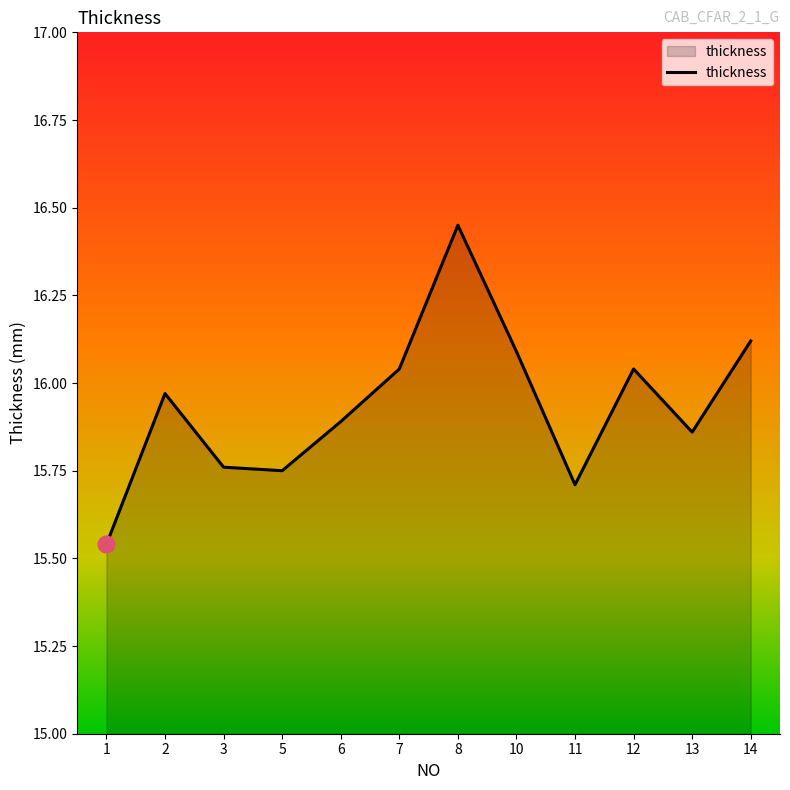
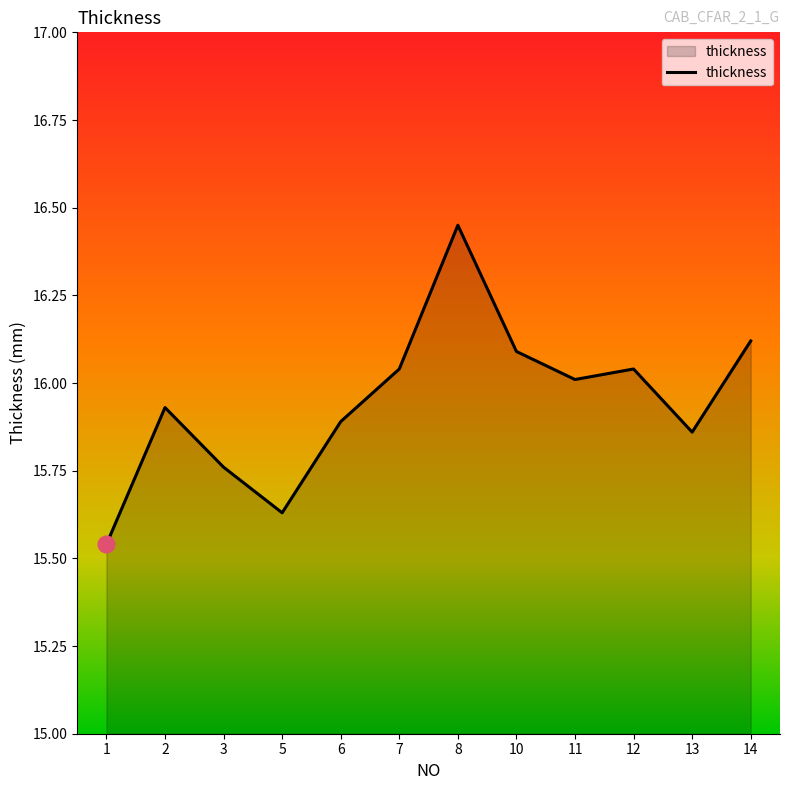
  {
    "thickness": {
-     "2": 15.97,
+     "2": 15.93,
      "3": 15.76,
-     "5": 15.75,
+     "5": 15.63,
      "6": 15.89,
      "7": 16.04,
      "8": 16.45,
      "10": 16.09,
-     "11": 15.71,
+     "11": 16.01,
      "12": 16.04,
      "13": 15.86,
      "14": 16.12
    }
  }
